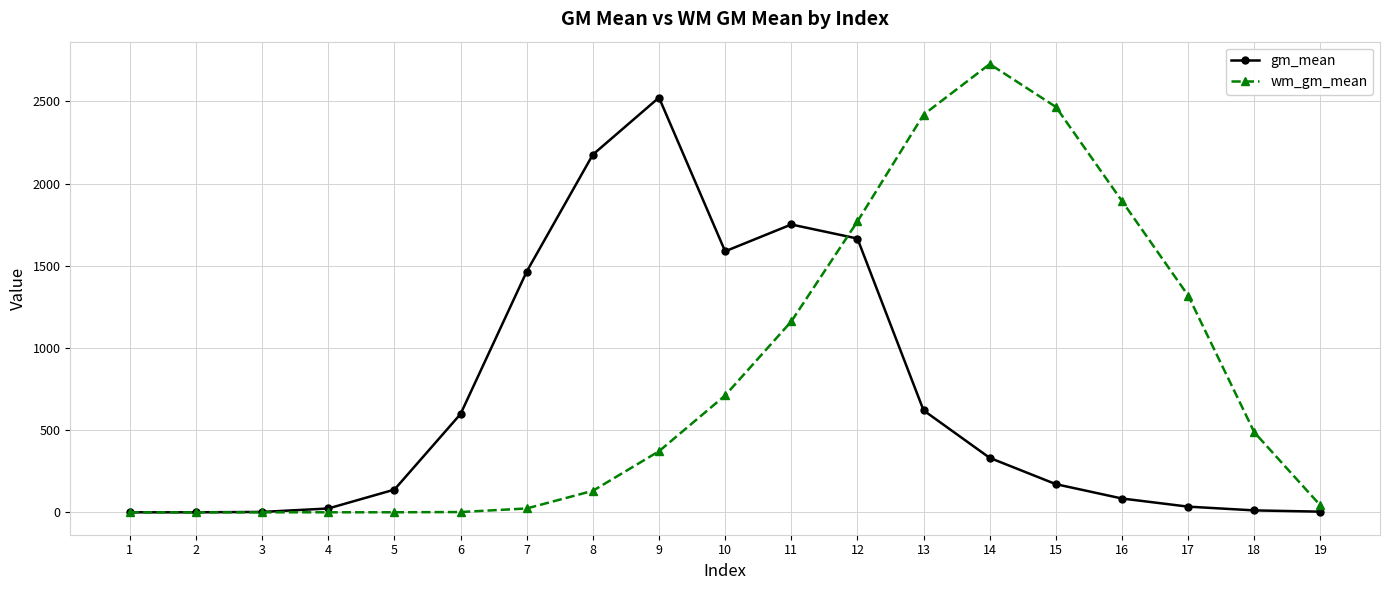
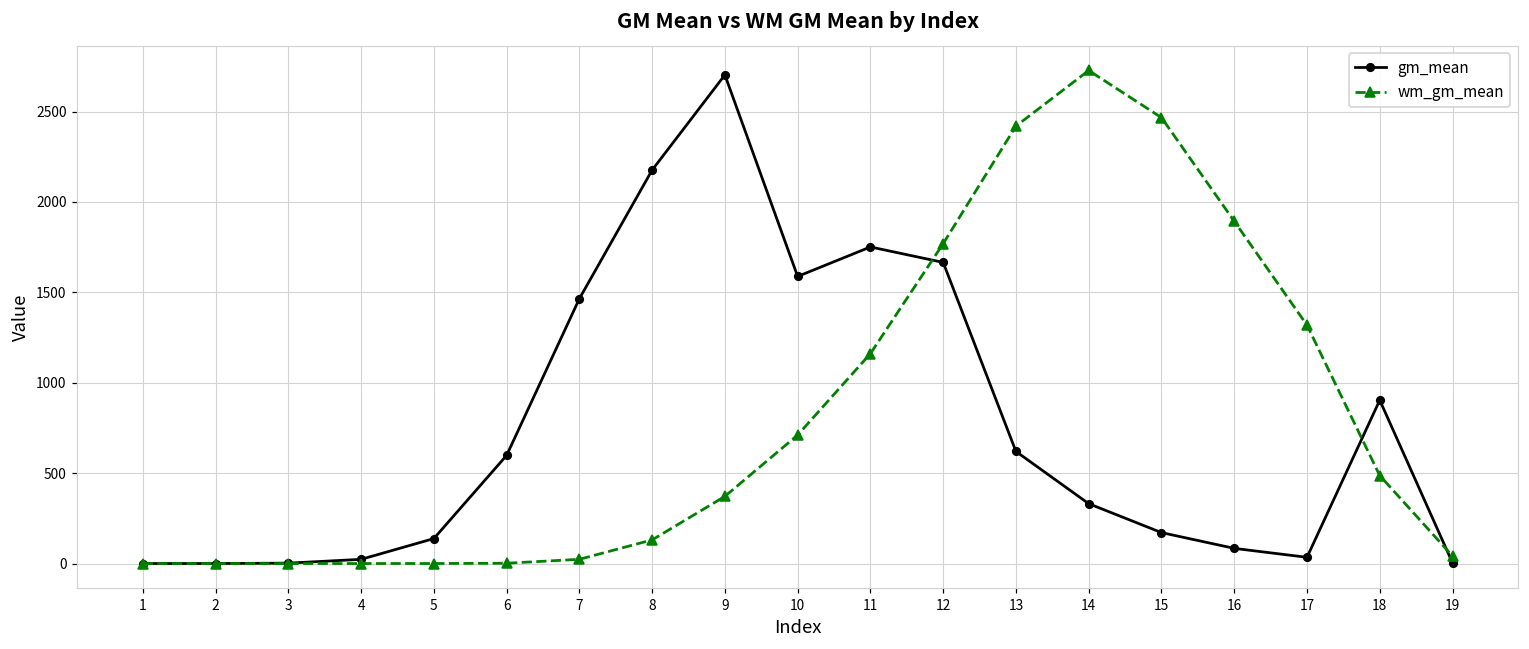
  {
    "gm_mean": {
      "4": 20,
      "5": 140,
      "6": 600,
      "7": 1460,
      "8": 2180,
-     "9": 2520,
+     "9": 2700,
      "10": 1590,
      "11": 1750,
      "12": 1670,
      "13": 620,
      "14": 330,
      "15": 170,
      "16": 80,
      "17": 30,
-     "18": 10,
+     "18": 900,
      "19": 0
    },
    "wm_gm_mean": {
      "4": 0,
      "5": 0,
      "6": 0,
      "7": 20,
      "8": 130,
      "9": 370,
      "10": 710,
      "11": 1160,
      "12": 1770,
      "13": 2420,
      "14": 2730,
      "15": 2470,
      "16": 1890,
      "17": 1320,
      "18": 490,
      "19": 40
    }
  }
